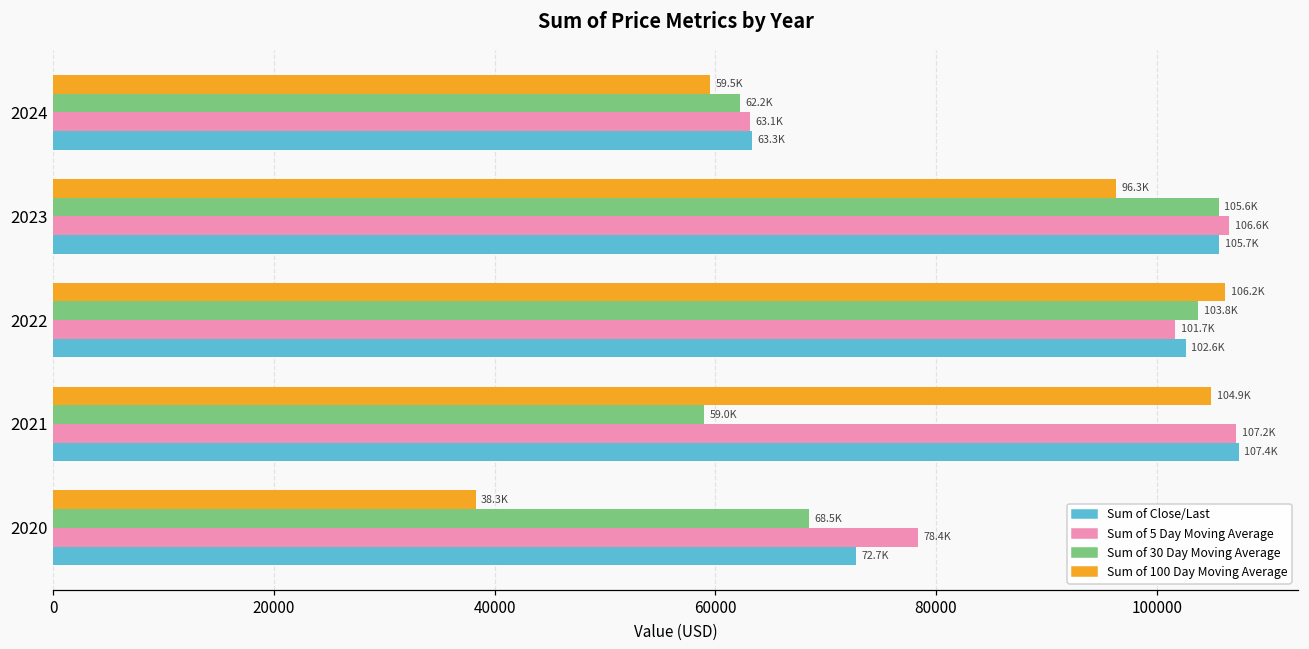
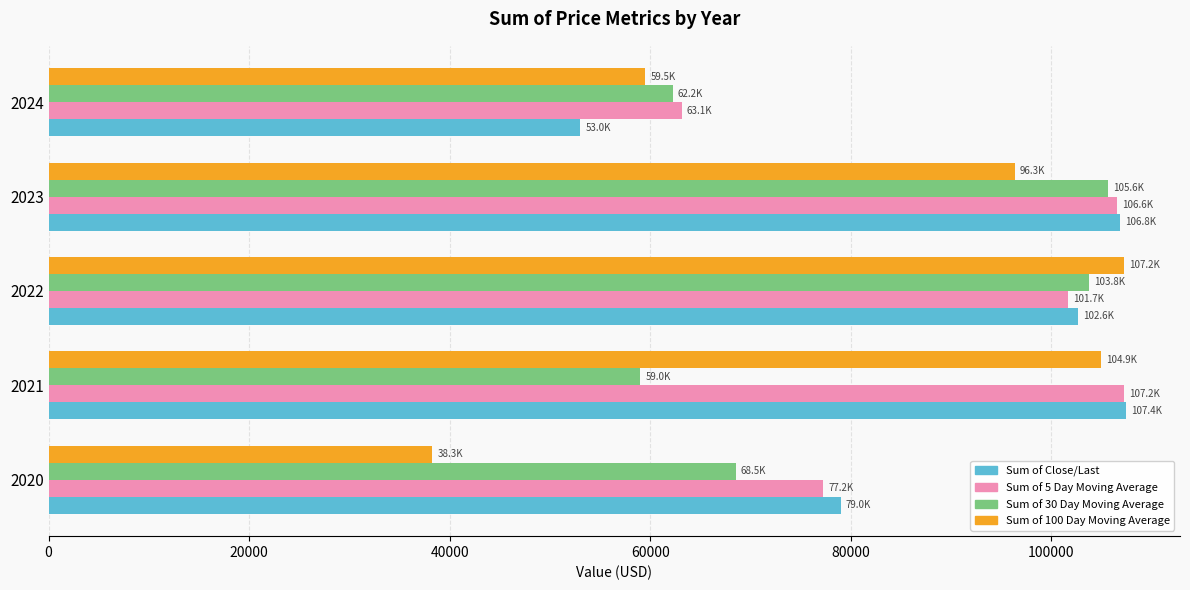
  {
    "Sum of Close/Last": {
-     "2024": "63.3K",
-     "2023": "105.7K",
+     "2024": "53.0K",
+     "2023": "106.8K",
      "2022": "102.6K",
      "2021": "107.4K",
-     "2020": "72.7K"
+     "2020": "79.0K"
    },
    "Sum of 5 Day Moving Average": {
      "2024": "63.1K",
      "2023": "106.6K",
      "2022": "101.7K",
      "2021": "107.2K",
-     "2020": "78.4K"
+     "2020": "77.2K"
    },
    "Sum of 30 Day Moving Average": {
      "2024": "62.2K",
      "2023": "105.6K",
      "2022": "103.8K",
      "2021": "59.0K",
      "2020": "68.5K"
    },
    "Sum of 100 Day Moving Average": {
      "2024": "59.5K",
      "2023": "96.3K",
-     "2022": "106.2K",
+     "2022": "107.2K",
      "2021": "104.9K",
      "2020": "38.3K"
    }
  }
